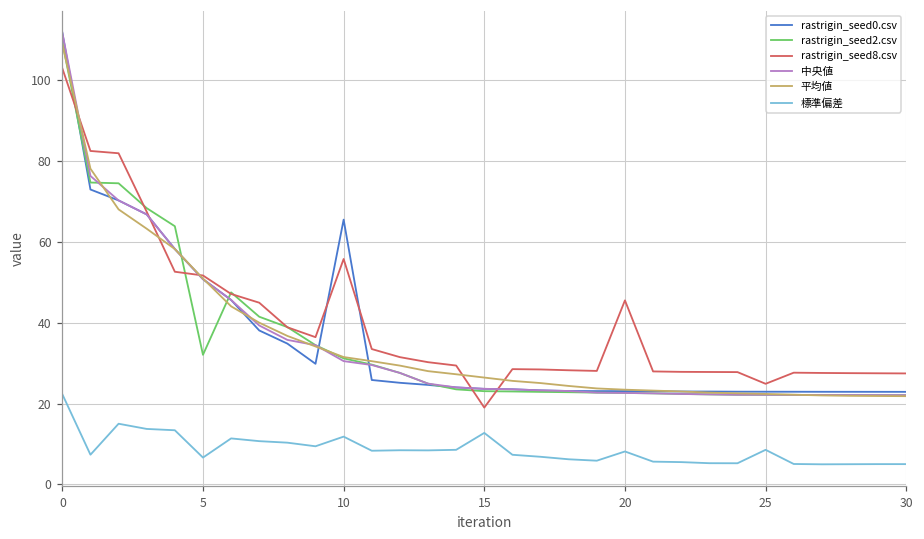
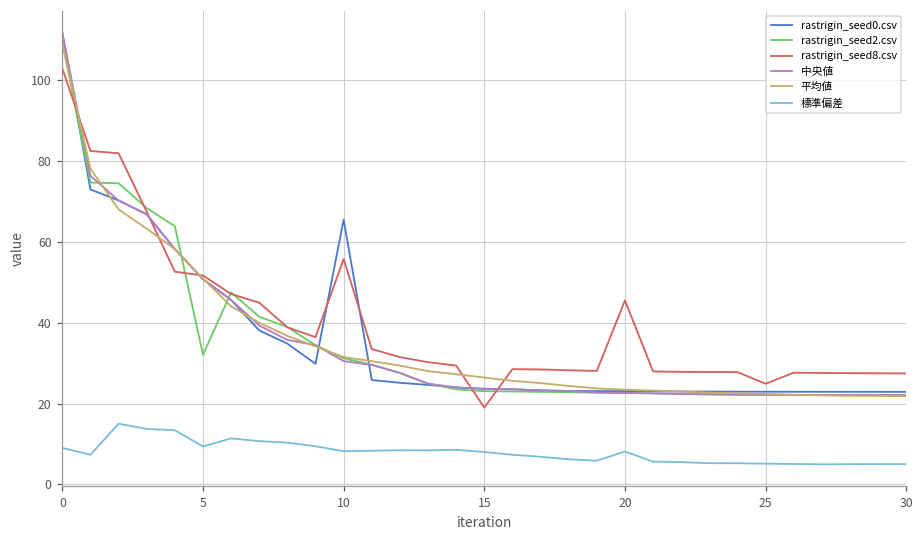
  {
    "rastrigin_seed0.csv": {
      "10": 66,
      "30": 23
    },
    "rastrigin_seed2.csv": {
      "5": 32
    },
    "rastrigin_seed8.csv": {
      "0": 103,
      "5": 52,
      "10": 56,
      "15": 19,
      "20": 46,
      "25": 25,
      "30": 27
    },
    "平均値": {
      "15": 26
    },
    "標準偏差": {
-     "0": 22,
-     "5": 7,
-     "10": 12,
-     "15": 13,
+     "0": 9,
+     "5": 9,
+     "10": 8,
+     "15": 8,
      "20": 8,
-     "25": 9,
+     "25": 5,
      "30": 5
    }
  }
